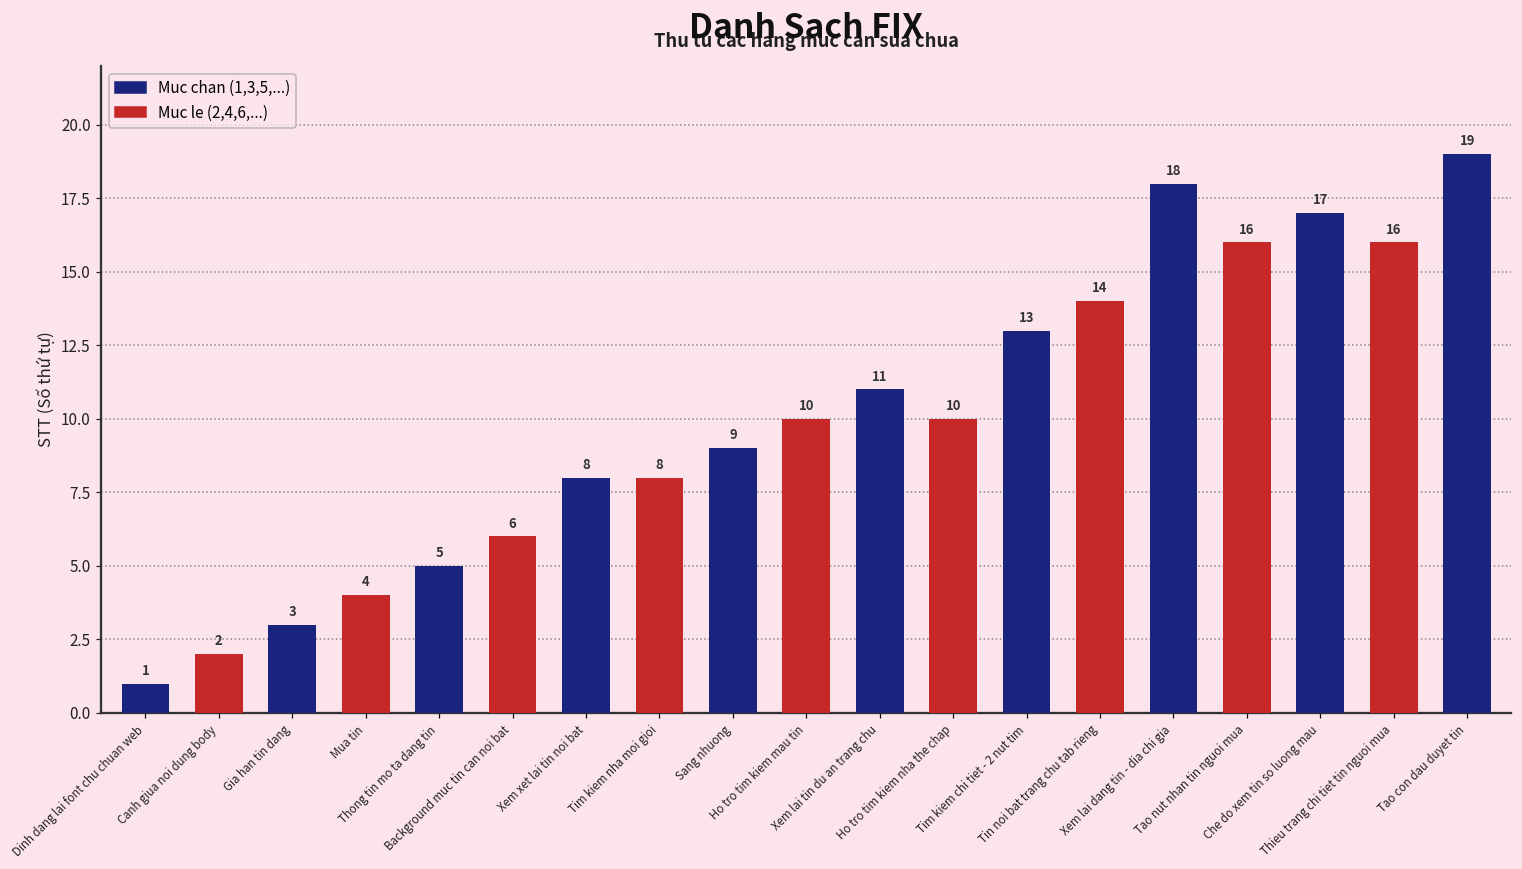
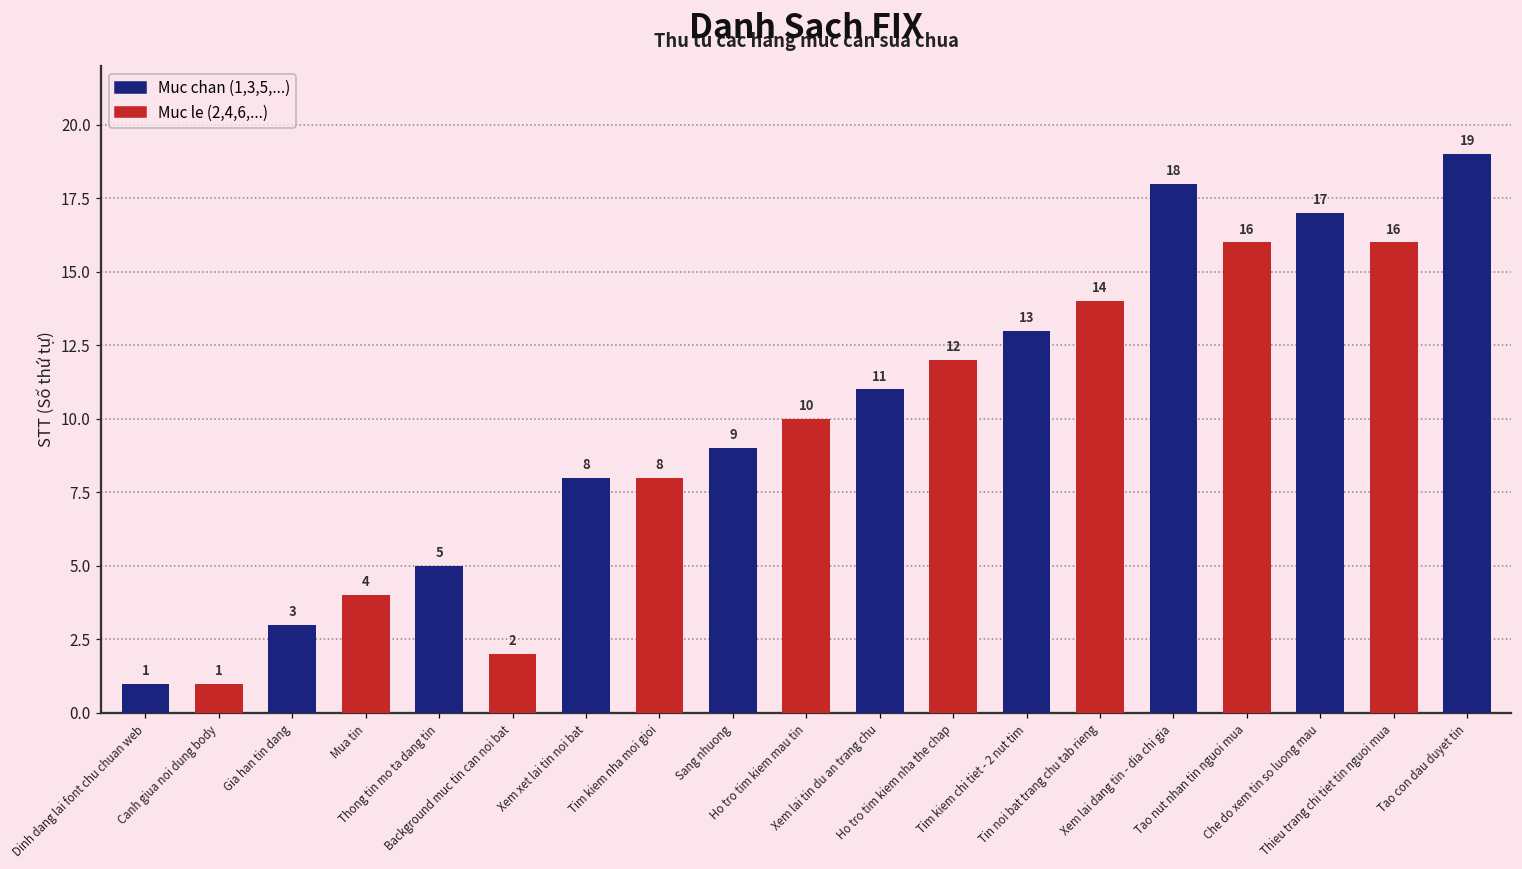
  {
    "Dinh dang lai font chu chuan web": 1,
-   "Canh giua noi dung body": 2,
+   "Canh giua noi dung body": 1,
    "Gia han tin dang": 3,
    "Mua tin": 4,
    "Thong tin mo ta dang tin": 5,
-   "Background muc tin can noi bat": 6,
+   "Background muc tin can noi bat": 2,
    "Xem xet lai tin noi bat": 8,
    "Tim kiem nha moi gioi": 8,
    "Sang nhuong": 9,
    "Ho tro tim kiem mau tin": 10,
    "Xem lai tin du an trang chu": 11,
-   "Ho tro tim kiem nha the chap": 10,
+   "Ho tro tim kiem nha the chap": 12,
    "Tim kiem chi tiet - 2 nut tim": 13,
    "Tin noi bat trang chu tab rieng": 14,
    "Xem lai dang tin - dia chi gia": 18,
    "Tao nut nhan tin nguoi mua": 16,
    "Che do xem tin so luong mau": 17,
    "Thieu trang chi tiet tin nguoi mua": 16,
    "Tao con dau duyet tin": 19
  }
